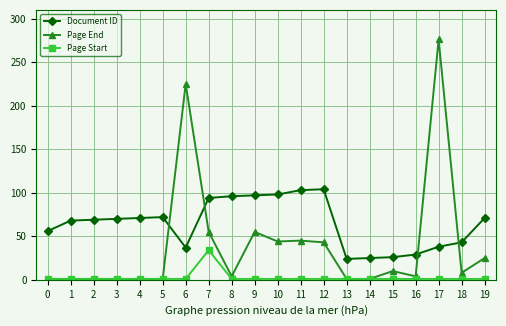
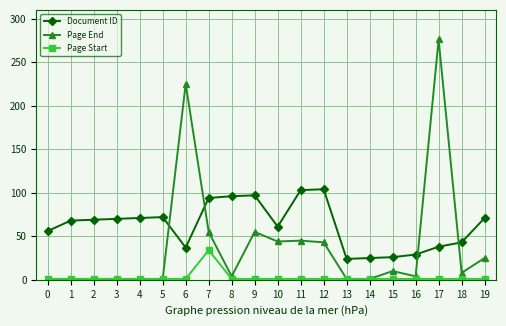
  {
    "Document ID": {
      "0": 60,
      "1": 70,
      "2": 70,
      "3": 70,
      "4": 70,
      "5": 70,
      "6": 40,
      "7": 90,
      "8": 100,
      "9": 100,
-     "10": 100,
+     "10": 60,
      "11": 100,
      "12": 100,
      "13": 20,
      "14": 30,
      "15": 30,
      "16": 30,
      "17": 40,
      "18": 40,
      "19": 70
    },
    "Page End": {
      "6": 230,
      "7": 60,
      "8": 0,
      "9": 60,
      "10": 40,
      "11": 50,
      "12": 40,
      "15": 10,
      "16": 0,
      "17": 280,
      "18": 10,
      "19": 30
    },
    "Page Start": {
      "6": 0,
      "7": 30,
      "8": 0,
      "9": 0,
      "10": 0,
      "11": 0,
      "12": 0,
      "15": 0,
      "16": 0,
      "17": 0,
      "18": 0,
      "19": 0
    }
  }
